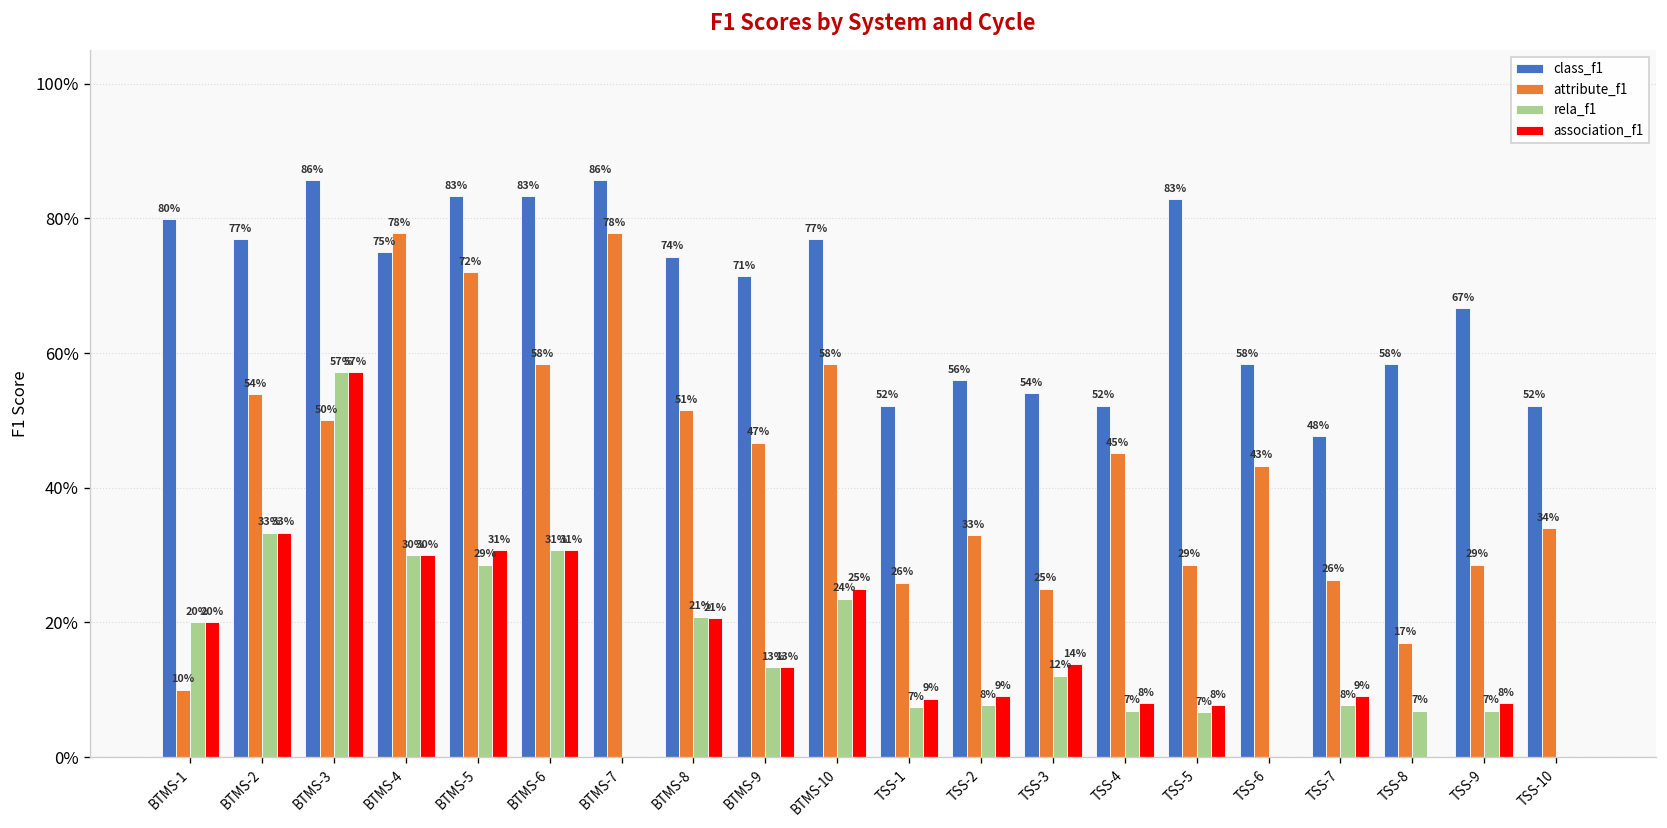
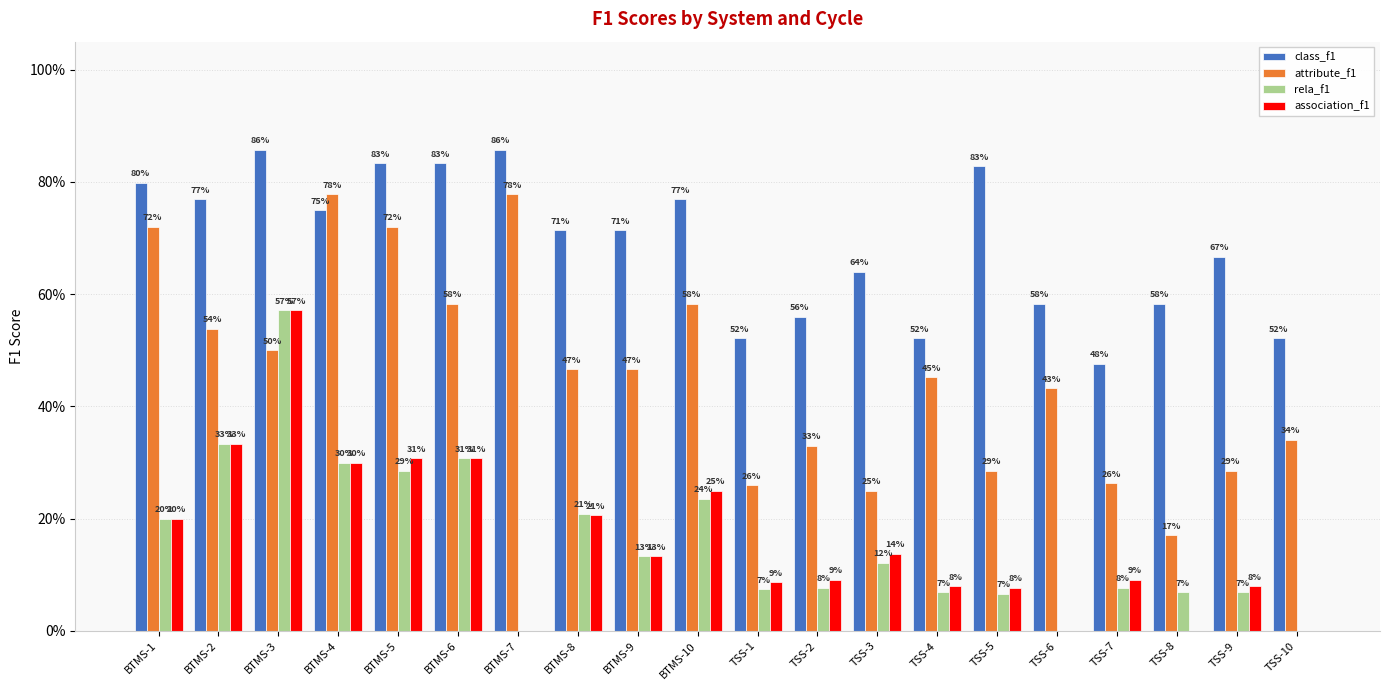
  {
    "class_f1": {
      "BTMS-1": "80%",
      "BTMS-2": "77%",
      "BTMS-3": "86%",
      "BTMS-4": "75%",
      "BTMS-5": "83%",
      "BTMS-6": "83%",
      "BTMS-7": "86%",
-     "BTMS-8": "74%",
+     "BTMS-8": "71%",
      "BTMS-9": "71%",
      "BTMS-10": "77%",
      "TSS-1": "52%",
      "TSS-2": "56%",
-     "TSS-3": "54%",
+     "TSS-3": "64%",
      "TSS-4": "52%",
      "TSS-5": "83%",
      "TSS-6": "58%",
      "TSS-7": "48%",
      "TSS-8": "58%",
      "TSS-9": "67%",
      "TSS-10": "52%"
    },
    "attribute_f1": {
-     "BTMS-1": "10%",
+     "BTMS-1": "72%",
      "BTMS-2": "54%",
      "BTMS-3": "50%",
      "BTMS-4": "78%",
      "BTMS-5": "72%",
      "BTMS-6": "58%",
      "BTMS-7": "78%",
-     "BTMS-8": "51%",
+     "BTMS-8": "47%",
      "BTMS-9": "47%",
      "BTMS-10": "58%",
      "TSS-1": "26%",
      "TSS-2": "33%",
      "TSS-3": "25%",
      "TSS-4": "45%",
      "TSS-5": "29%",
      "TSS-6": "43%",
      "TSS-7": "26%",
      "TSS-8": "17%",
      "TSS-9": "29%",
      "TSS-10": "34%"
    },
    "rela_f1": {
      "BTMS-5": "29%",
      "BTMS-10": "24%",
      "TSS-1": "7%",
      "TSS-2": "8%",
      "TSS-3": "12%",
      "TSS-4": "7%",
      "TSS-5": "7%",
      "TSS-7": "8%",
      "TSS-8": "7%",
      "TSS-9": "7%"
    },
    "association_f1": {
      "BTMS-5": "31%",
      "BTMS-10": "25%",
      "TSS-1": "9%",
      "TSS-2": "9%",
      "TSS-3": "14%",
      "TSS-4": "8%",
      "TSS-5": "8%",
      "TSS-7": "9%",
      "TSS-9": "8%"
    }
  }
